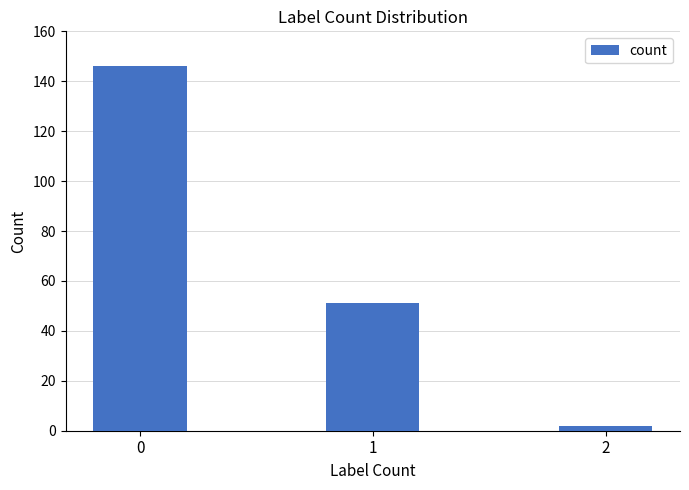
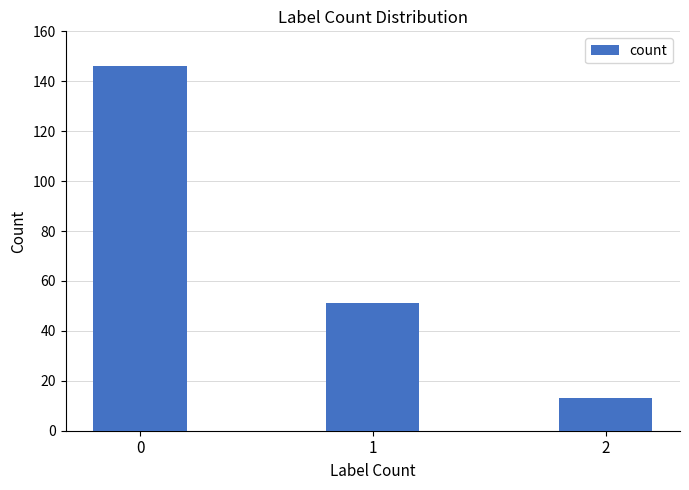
  {
    "0": 146,
    "1": 51,
-   "2": 2
+   "2": 13
  }
